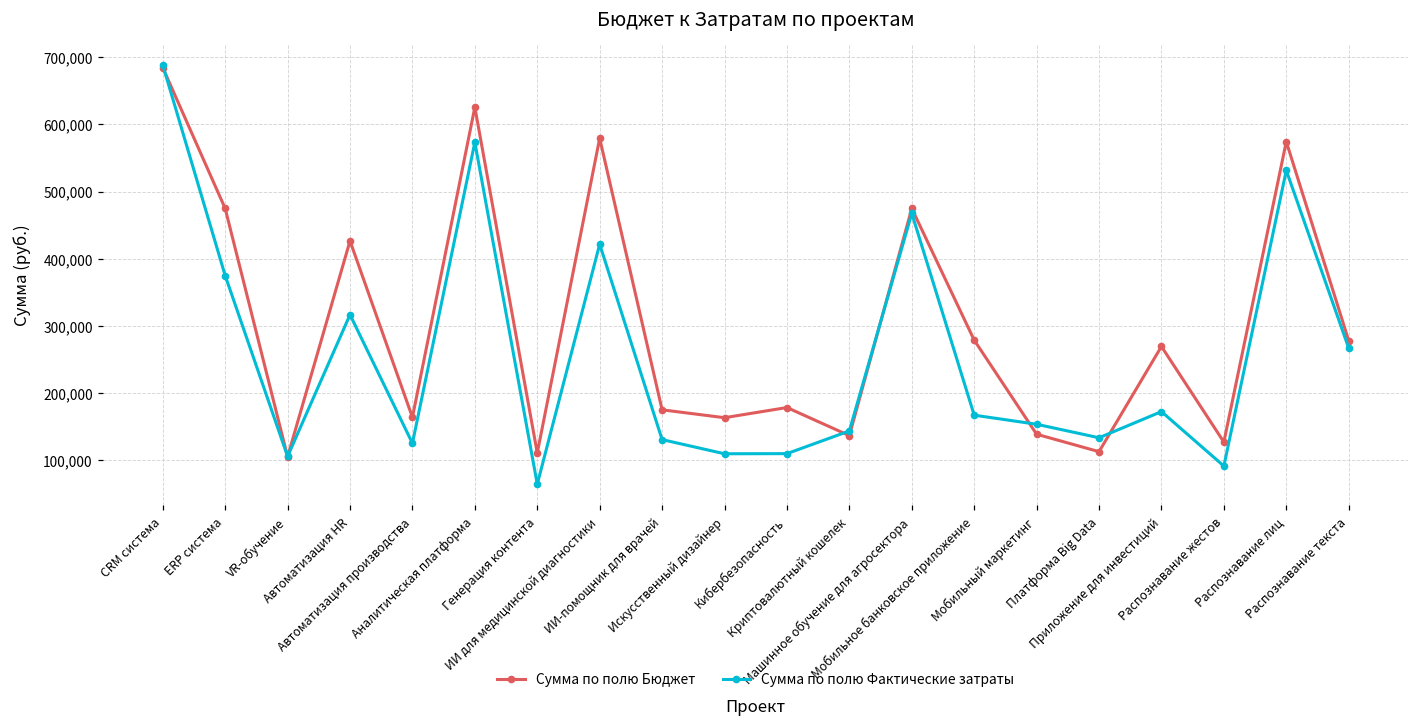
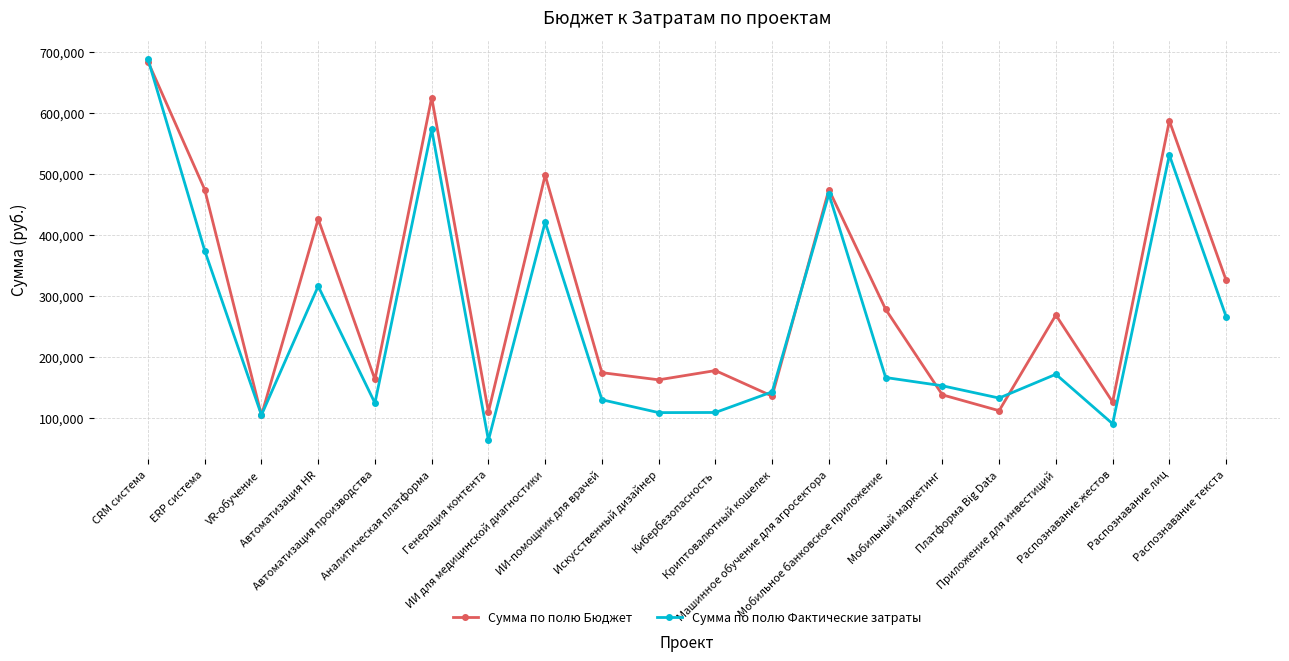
  {
    "Сумма по полю Бюджет": {
      "ERP система": "470,000",
      "Автоматизация HR": "430,000",
      "Автоматизация производства": "160,000",
      "Аналитическая платформа": "630,000",
      "Генерация контента": "110,000",
-     "ИИ для медицинской диагностики": "580,000",
+     "ИИ для медицинской диагностики": "500,000",
      "ИИ-помощник для врачей": "180,000",
      "Искусственный дизайнер": "160,000",
      "Кибербезопасность": "180,000",
      "Криптовалютный кошелек": "140,000",
      "Машинное обучение для агросектора": "470,000",
      "Мобильное банковское приложение": "280,000",
      "Мобильный маркетинг": "140,000",
      "Платформа Big Data": "110,000",
      "Приложение для инвестиций": "270,000",
      "Распознавание жестов": "130,000",
-     "Распознавание лиц": "570,000",
-     "Распознавание текста": "280,000"
+     "Распознавание лиц": "590,000",
+     "Распознавание текста": "330,000"
    },
    "Сумма по полю Фактические затраты": {
      "ERP система": "370,000",
      "Автоматизация HR": "320,000",
      "Автоматизация производства": "130,000",
      "Аналитическая платформа": "570,000",
      "Генерация контента": "60,000",
      "ИИ для медицинской диагностики": "420,000",
      "ИИ-помощник для врачей": "130,000",
      "Искусственный дизайнер": "110,000",
      "Кибербезопасность": "110,000",
      "Криптовалютный кошелек": "140,000",
      "Машинное обучение для агросектора": "470,000",
      "Мобильное банковское приложение": "170,000",
      "Мобильный маркетинг": "150,000",
      "Платформа Big Data": "130,000",
      "Приложение для инвестиций": "170,000",
      "Распознавание жестов": "90,000",
      "Распознавание лиц": "530,000",
      "Распознавание текста": "270,000"
    }
  }
